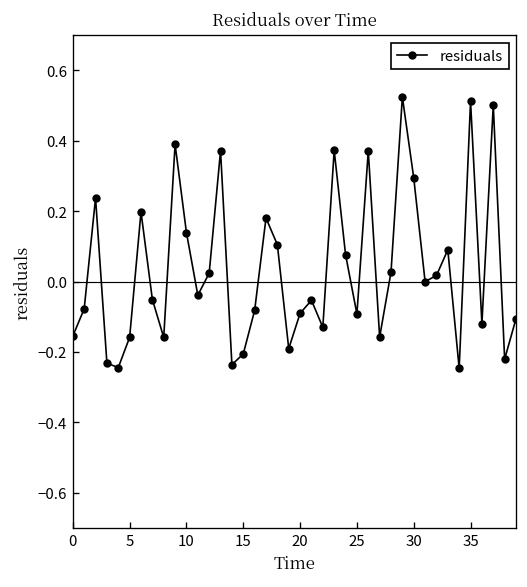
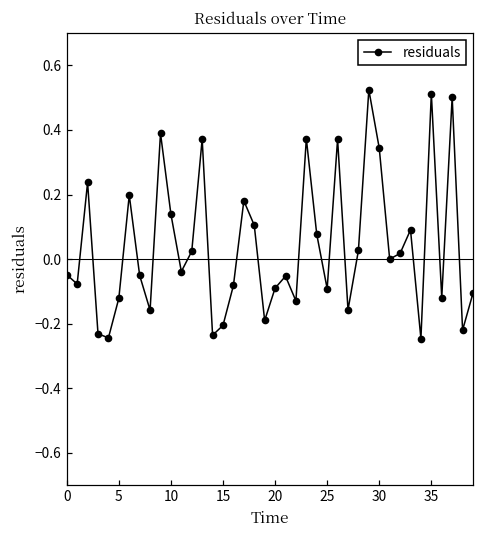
  {
-   "0": -0.15,
-   "5": -0.16,
+   "0": -0.05,
+   "5": -0.12,
    "10": 0.14,
    "15": -0.21,
    "20": -0.09,
    "25": -0.09,
-   "30": 0.29,
+   "30": 0.34,
    "35": 0.51
  }
